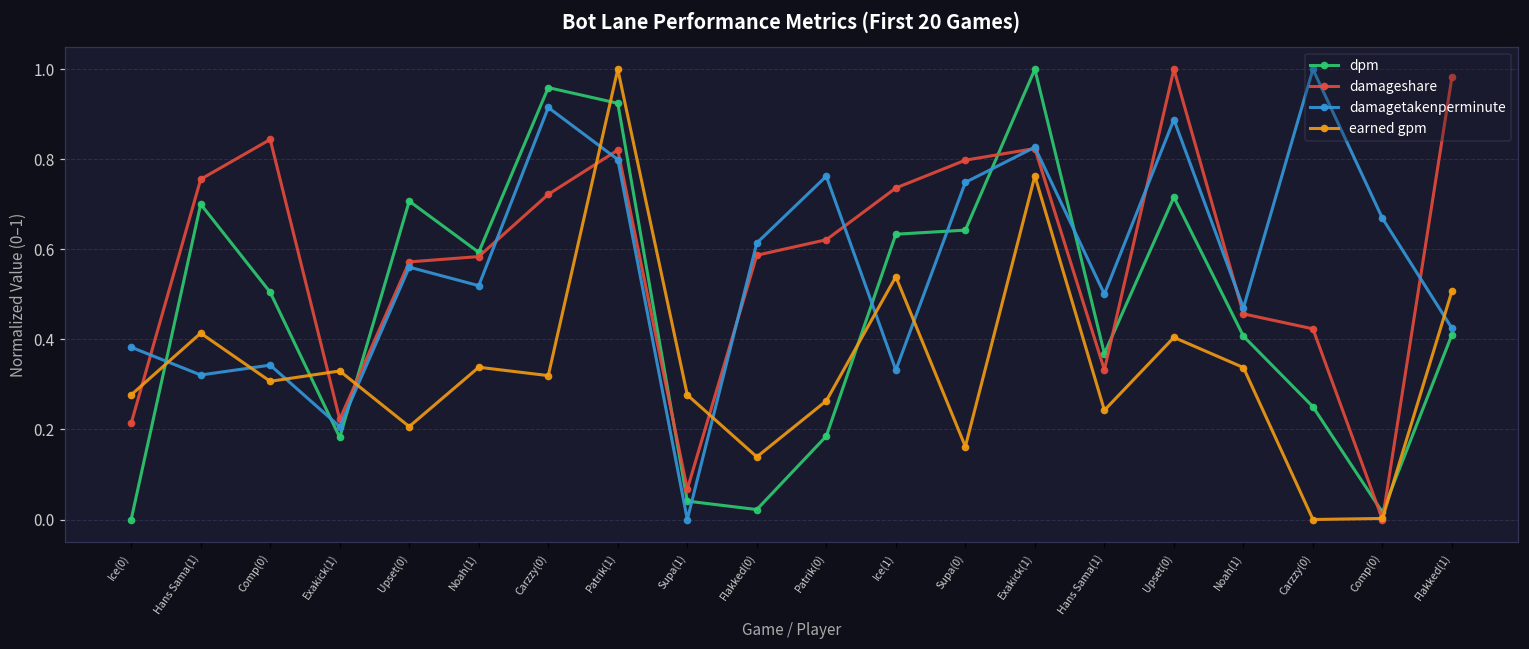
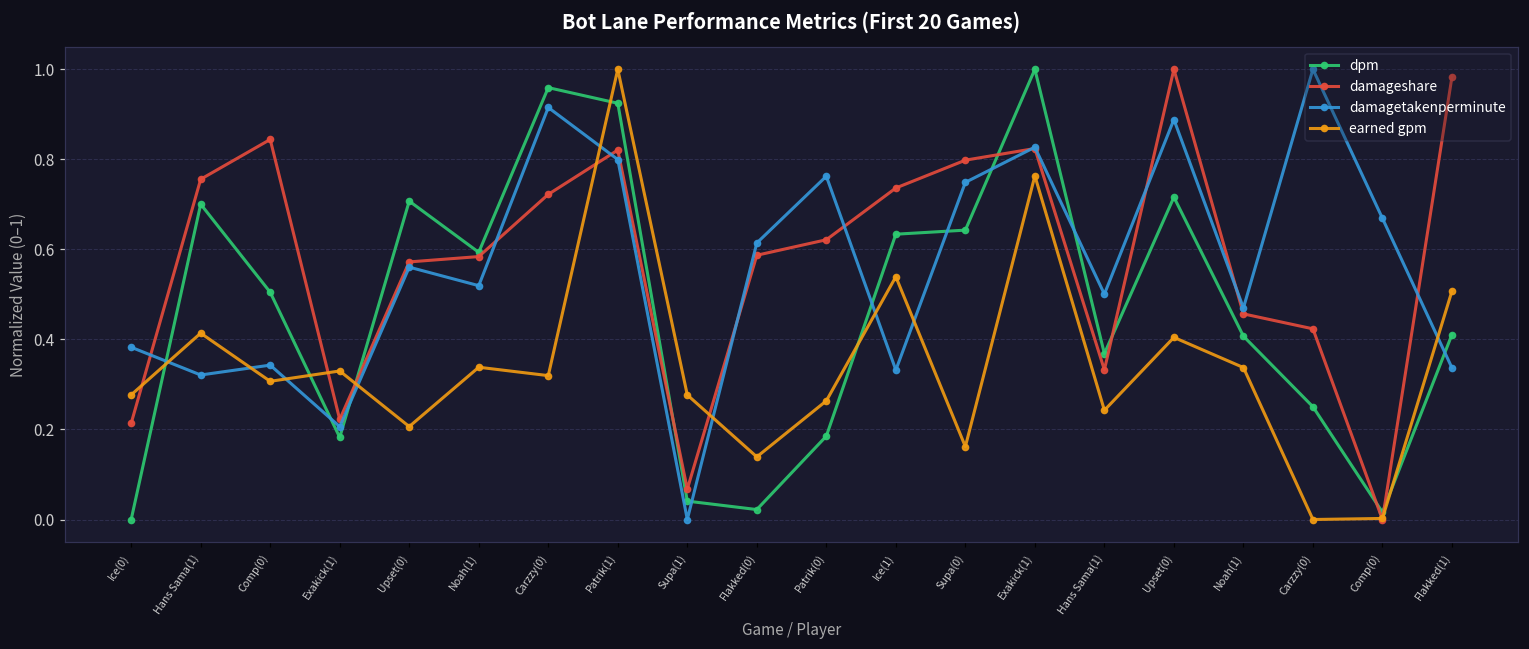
  {
    "dpm": {
      "Ice(0)": 0.00,
      "Patrik(1)": 0.92,
      "Supa(1)": 0.04,
      "Flakked(0)": 0.02,
      "Patrik(0)": 0.19,
      "Ice(1)": 0.63,
      "Supa(0)": 0.64,
      "Flakked(1)": 0.41
    },
    "damageshare": {
      "Ice(0)": 0.21,
      "Patrik(1)": 0.82,
      "Supa(1)": 0.07,
      "Flakked(0)": 0.59,
      "Patrik(0)": 0.62,
      "Ice(1)": 0.74,
      "Supa(0)": 0.80
    },
    "damagetakenperminute": {
      "Ice(0)": 0.38,
      "Patrik(1)": 0.80,
      "Supa(1)": 0.00,
      "Flakked(0)": 0.61,
      "Patrik(0)": 0.76,
      "Ice(1)": 0.33,
      "Supa(0)": 0.75,
-     "Flakked(1)": 0.42
+     "Flakked(1)": 0.34
    },
    "earned gpm": {
      "Ice(0)": 0.28,
      "Patrik(1)": 1.00,
      "Supa(1)": 0.28,
      "Flakked(0)": 0.14,
      "Patrik(0)": 0.26,
      "Ice(1)": 0.54,
      "Supa(0)": 0.16,
      "Flakked(1)": 0.51
    }
  }
